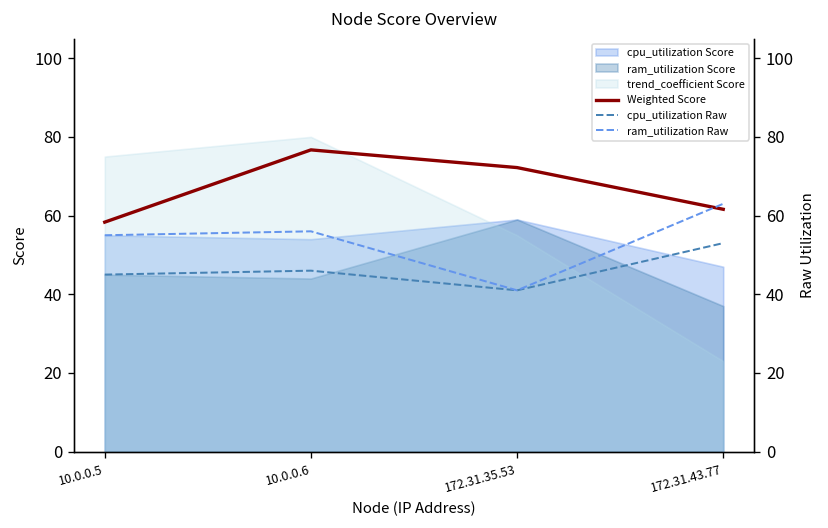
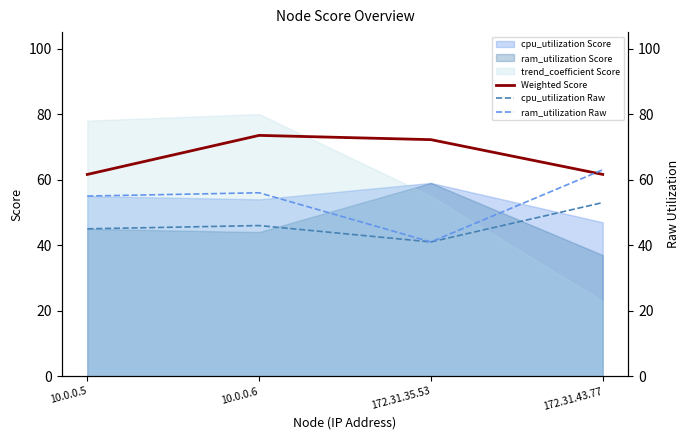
  {
    "Weighted Score": {
-     "10.0.0.5": 58,
-     "10.0.0.6": 77,
+     "10.0.0.5": 62,
+     "10.0.0.6": 74,
      "172.31.35.53": 72,
      "172.31.43.77": 62
    },
    "trend_coefficient Score": {
-     "10.0.0.5": 75,
+     "10.0.0.5": 78,
      "10.0.0.6": 80,
      "172.31.35.53": 55,
      "172.31.43.77": 23
    }
  }
